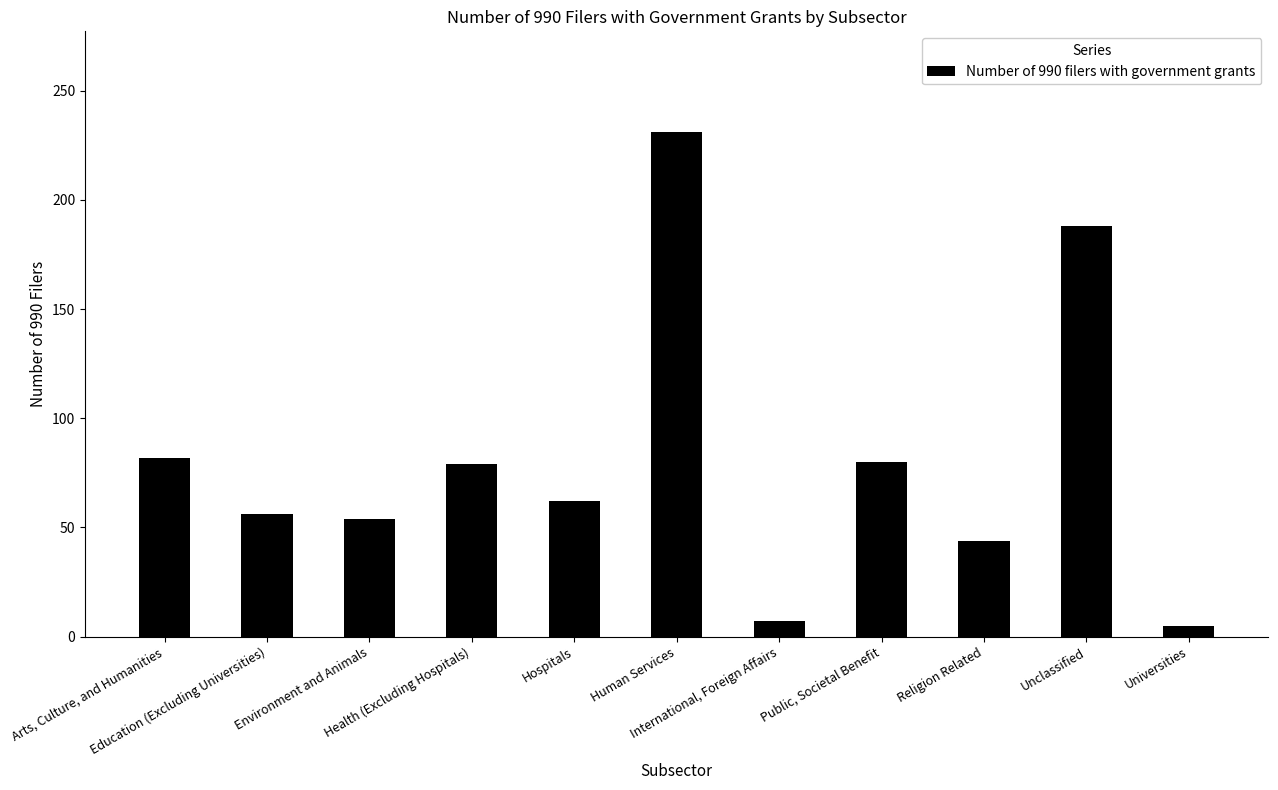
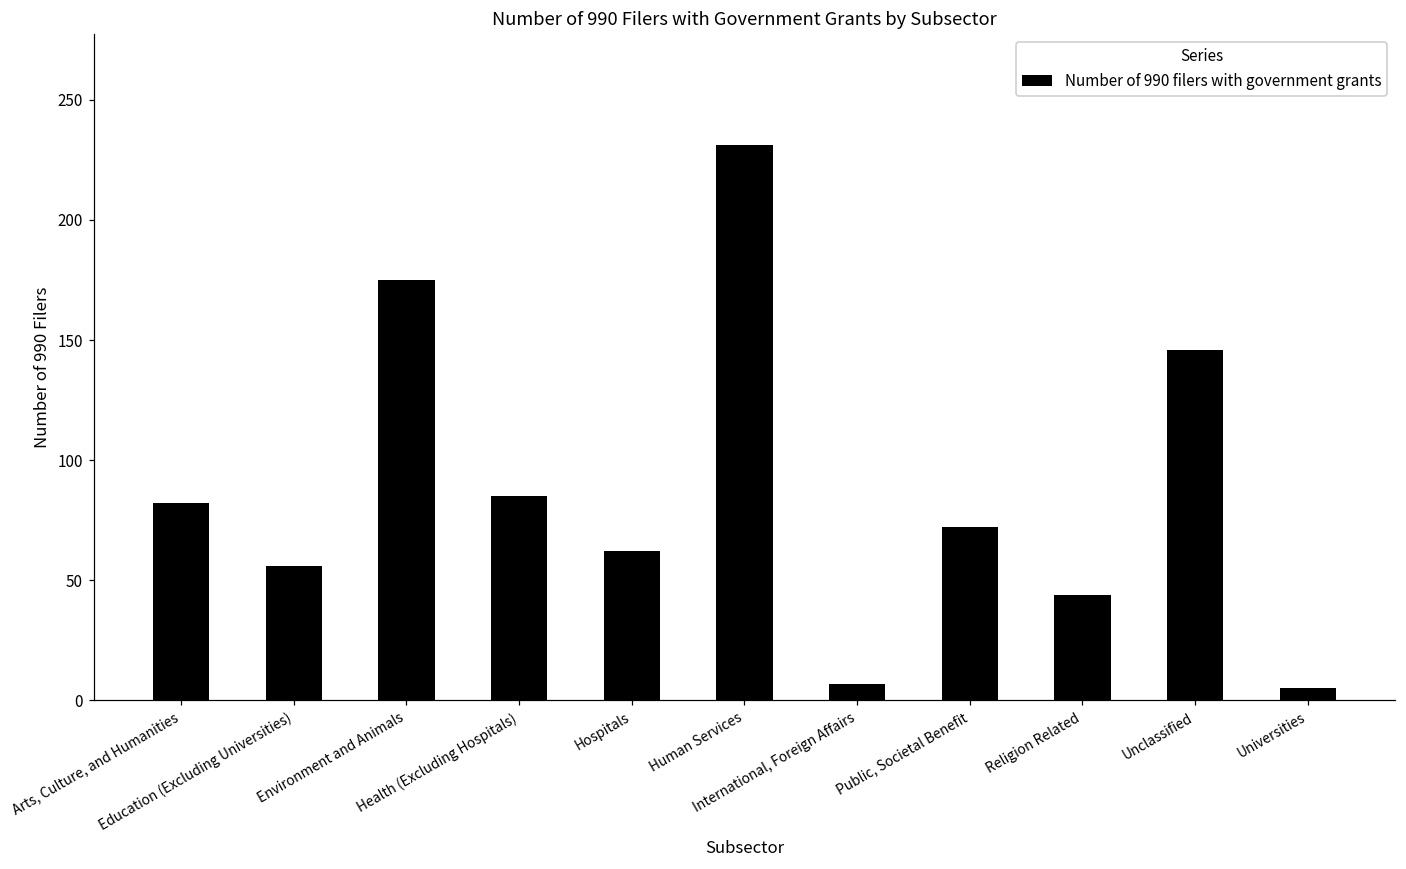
  {
    "Arts, Culture, and Humanities": 82,
    "Education (Excluding Universities)": 56,
-   "Environment and Animals": 54,
-   "Health (Excluding Hospitals)": 79,
+   "Environment and Animals": 175,
+   "Health (Excluding Hospitals)": 85,
    "Hospitals": 62,
    "Human Services": 231,
    "International, Foreign Affairs": 7,
-   "Public, Societal Benefit": 80,
+   "Public, Societal Benefit": 72,
    "Religion Related": 44,
-   "Unclassified": 188,
+   "Unclassified": 146,
    "Universities": 5
  }
